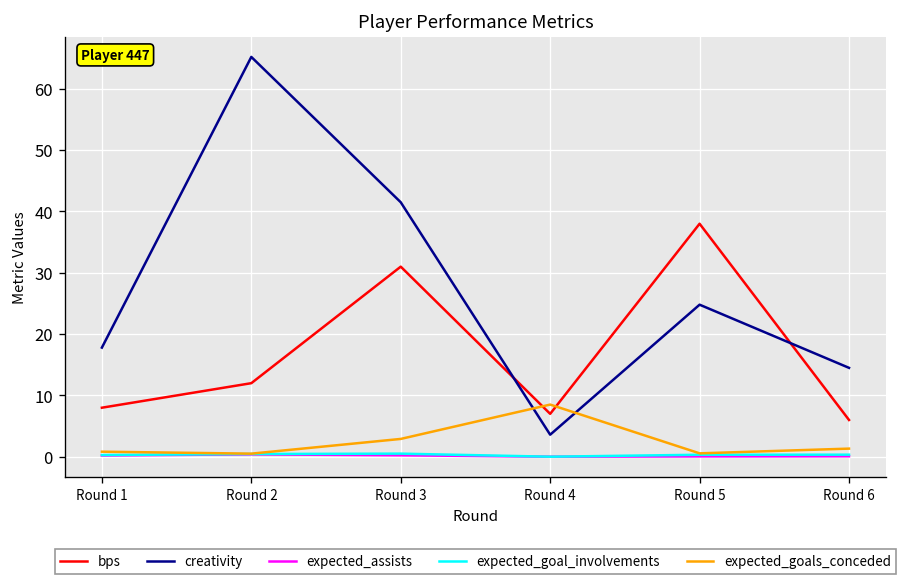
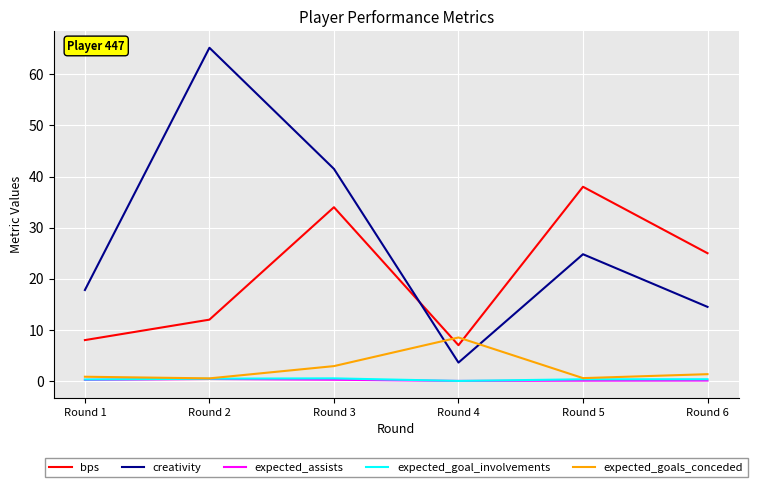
  {
    "bps": {
      "Round 1": 8,
      "Round 2": 12,
-     "Round 3": 31,
+     "Round 3": 34,
      "Round 4": 7,
      "Round 5": 38,
-     "Round 6": 6
+     "Round 6": 25
    },
    "creativity": {
      "Round 1": 18,
      "Round 2": 65,
      "Round 3": 42,
      "Round 4": 4,
      "Round 5": 25,
      "Round 6": 15
    },
    "expected_goals_conceded": {
      "Round 1": 1,
      "Round 3": 3,
      "Round 4": 9,
      "Round 6": 1
    }
  }
